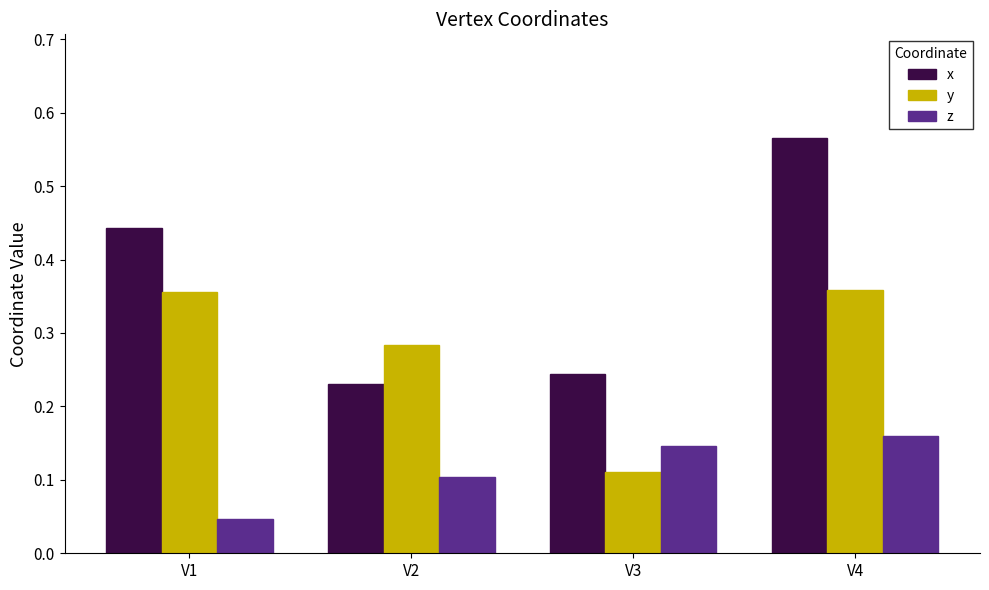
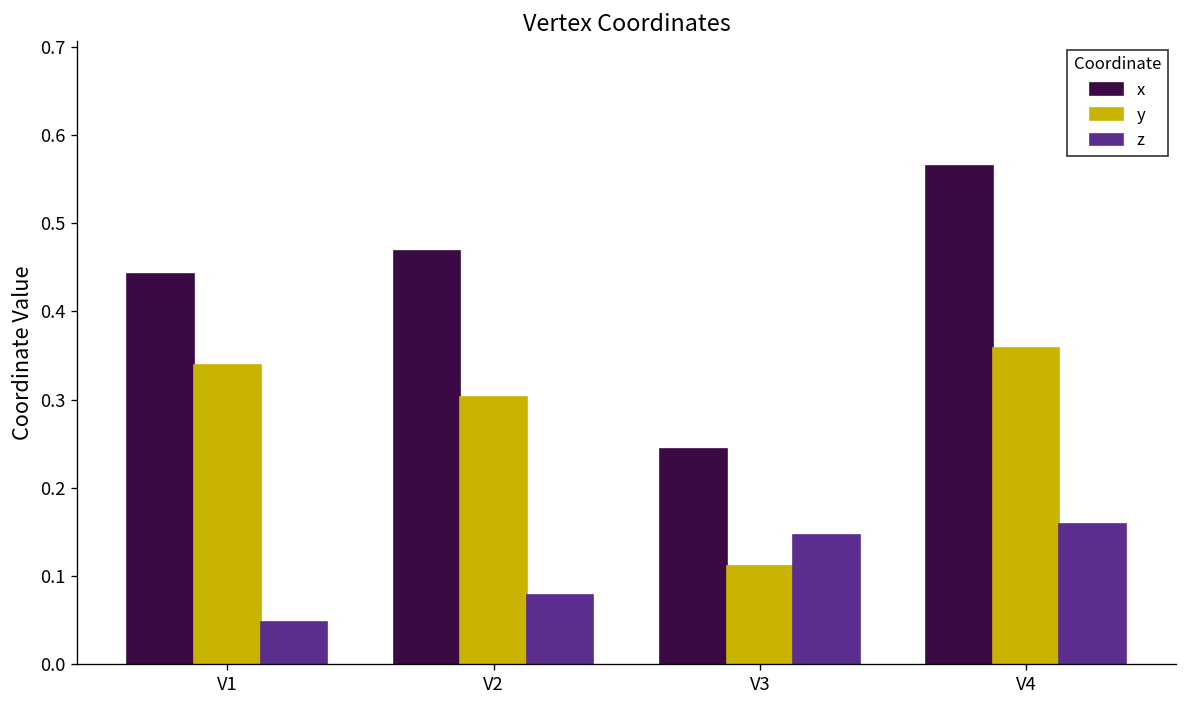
  {
    "x": {
      "V1": 0.44,
-     "V2": 0.23,
+     "V2": 0.47,
      "V3": 0.24,
      "V4": 0.57
    },
    "y": {
-     "V1": 0.36,
-     "V2": 0.28,
+     "V1": 0.34,
+     "V2": 0.30,
      "V3": 0.11,
      "V4": 0.36
    },
    "z": {
      "V1": 0.05,
-     "V2": 0.10,
+     "V2": 0.08,
      "V3": 0.15,
      "V4": 0.16
    }
  }
